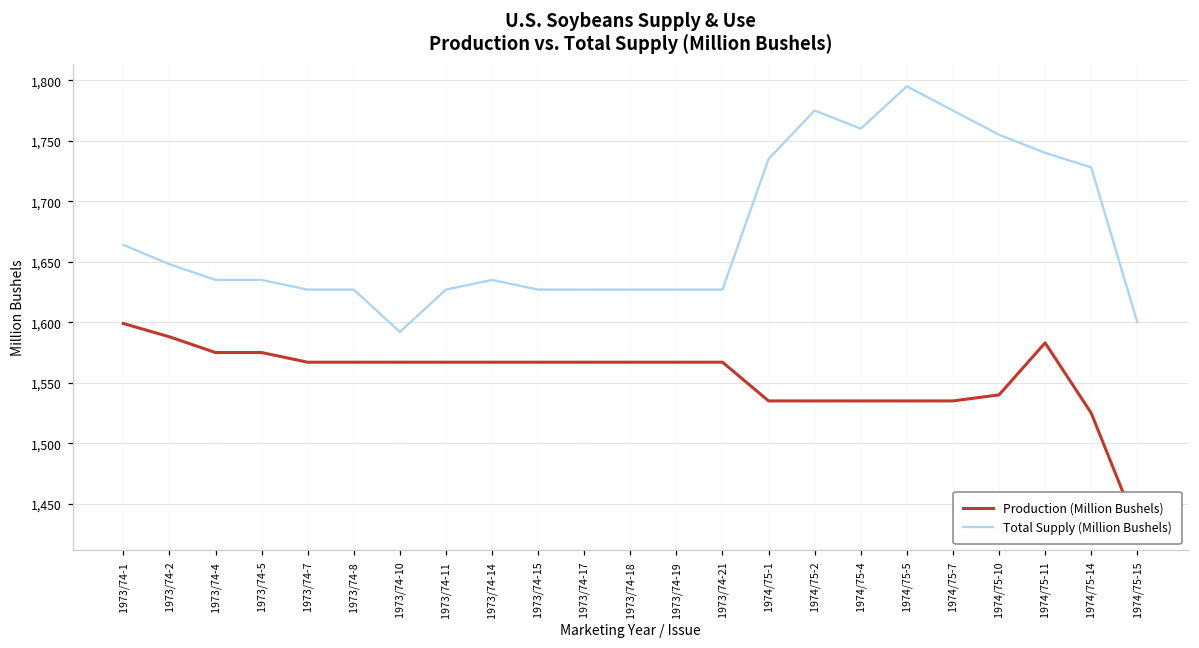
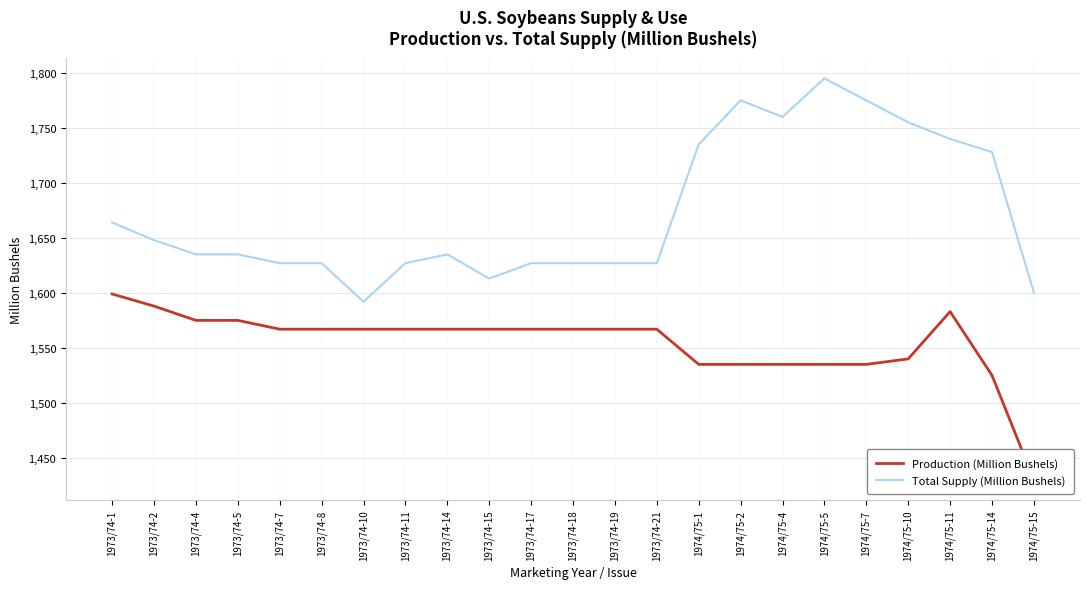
  {
    "Production (Million Bushels)": {
      "1973/74-1": "1,599",
      "1973/74-2": "1,588",
      "1973/74-4": "1,575",
      "1973/74-5": "1,575",
      "1973/74-7": "1,567",
      "1973/74-8": "1,567",
      "1973/74-10": "1,567",
      "1973/74-11": "1,567",
      "1973/74-14": "1,567",
      "1973/74-15": "1,567",
      "1973/74-17": "1,567",
      "1973/74-18": "1,567",
      "1973/74-19": "1,567",
      "1973/74-21": "1,567",
      "1974/75-1": "1,535",
      "1974/75-2": "1,535",
      "1974/75-4": "1,535",
      "1974/75-5": "1,535",
      "1974/75-7": "1,535",
      "1974/75-10": "1,540",
      "1974/75-11": "1,583",
      "1974/75-14": "1,525"
    },
    "Total Supply (Million Bushels)": {
      "1973/74-1": "1,664",
      "1973/74-2": "1,648",
      "1973/74-4": "1,635",
      "1973/74-5": "1,635",
      "1973/74-7": "1,627",
      "1973/74-8": "1,627",
      "1973/74-10": "1,592",
      "1973/74-11": "1,627",
      "1973/74-14": "1,635",
-     "1973/74-15": "1,627",
+     "1973/74-15": "1,613",
      "1973/74-17": "1,627",
      "1973/74-18": "1,627",
      "1973/74-19": "1,627",
      "1973/74-21": "1,627",
      "1974/75-1": "1,735",
      "1974/75-2": "1,775",
      "1974/75-4": "1,760",
      "1974/75-5": "1,795",
      "1974/75-7": "1,775",
      "1974/75-10": "1,755",
      "1974/75-11": "1,740",
      "1974/75-14": "1,728",
      "1974/75-15": "1,600"
    }
  }
